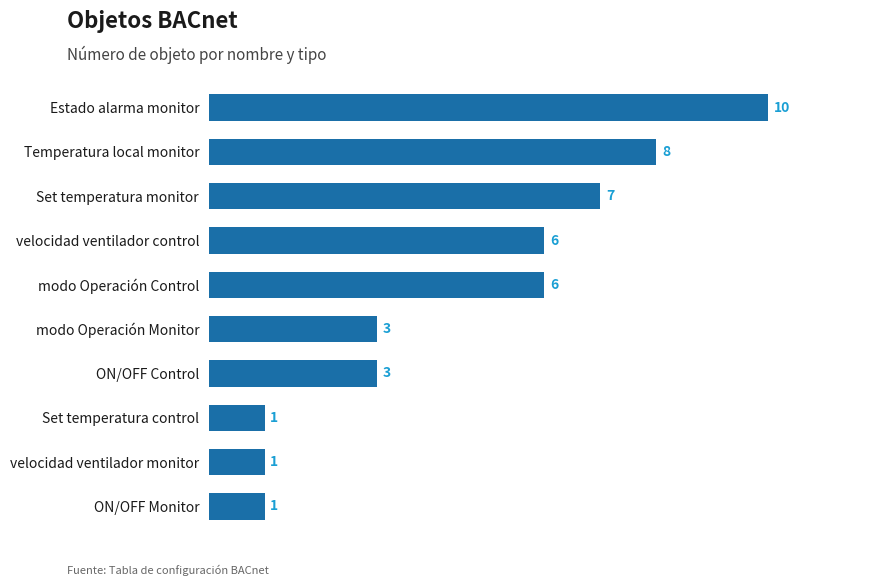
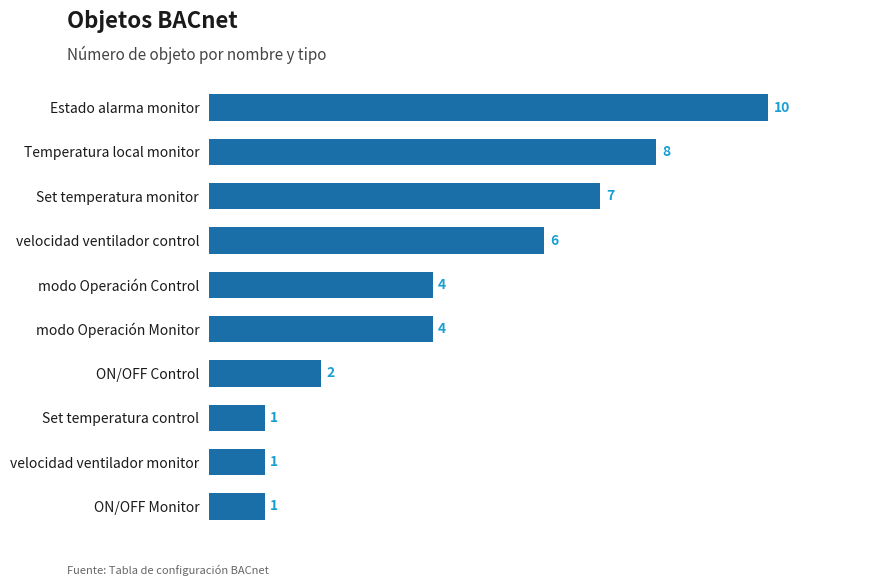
  {
    "Estado alarma monitor": 10,
    "Temperatura local monitor": 8,
    "Set temperatura monitor": 7,
    "velocidad ventilador control": 6,
-   "modo Operación Control": 6,
-   "modo Operación Monitor": 3,
-   "ON/OFF Control": 3,
+   "modo Operación Control": 4,
+   "modo Operación Monitor": 4,
+   "ON/OFF Control": 2,
    "Set temperatura control": 1,
    "velocidad ventilador monitor": 1,
    "ON/OFF Monitor": 1
  }
